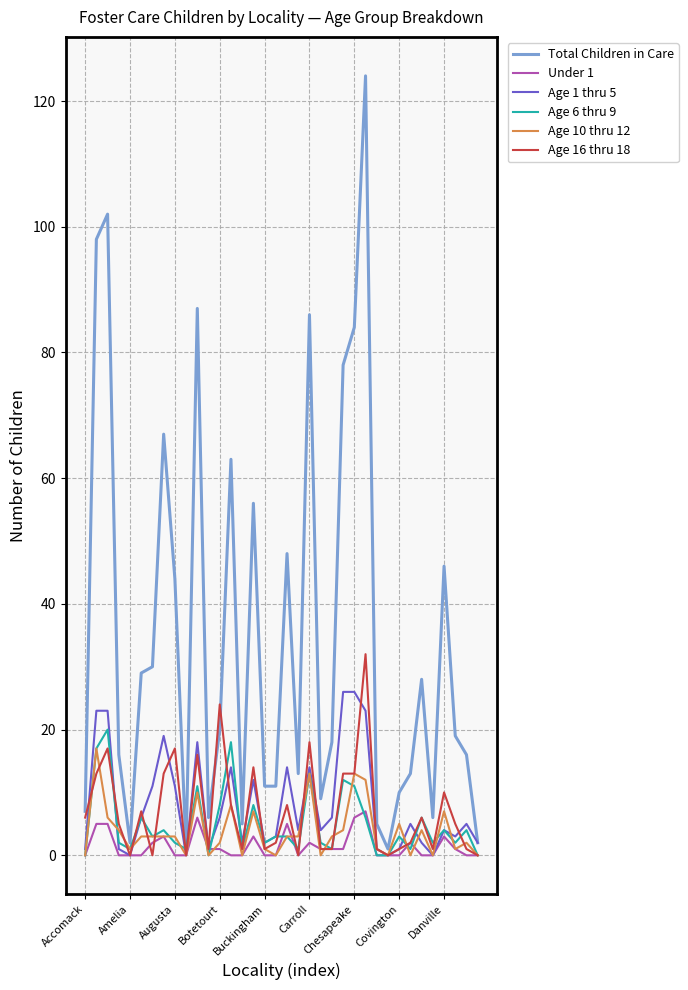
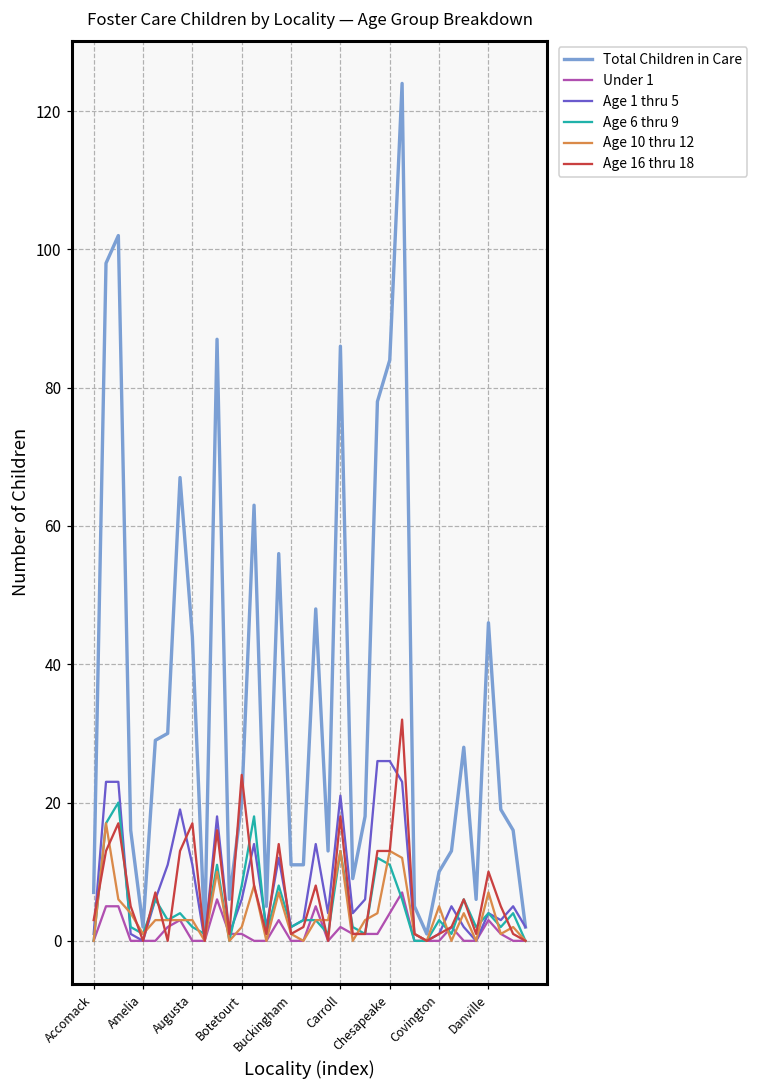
  {
    "Total Children in Care": {
      "Accomack": 7,
      "Amelia": 2,
      "Augusta": 44,
      "Botetourt": 20,
      "Buckingham": 11,
      "Carroll": 86,
      "Chesapeake": 84,
      "Covington": 10,
      "Danville": 46
    },
    "Under 1": {
      "Augusta": 0,
      "Botetourt": 1,
      "Buckingham": 0,
      "Carroll": 2,
-     "Chesapeake": 6,
+     "Chesapeake": 4,
      "Covington": 0,
      "Danville": 3
    },
    "Age 1 thru 5": {
      "Accomack": 1,
      "Augusta": 11,
      "Botetourt": 6,
-     "Carroll": 14,
+     "Carroll": 21,
      "Chesapeake": 26
    },
    "Age 6 thru 9": {
      "Augusta": 2,
      "Botetourt": 8,
      "Chesapeake": 11,
      "Covington": 3
    },
    "Age 10 thru 12": {
      "Augusta": 3,
      "Botetourt": 2,
      "Covington": 5,
      "Danville": 7
    },
    "Age 16 thru 18": {
-     "Accomack": 6,
+     "Accomack": 3,
      "Augusta": 17,
      "Botetourt": 24,
      "Carroll": 18,
      "Danville": 10
    }
  }
